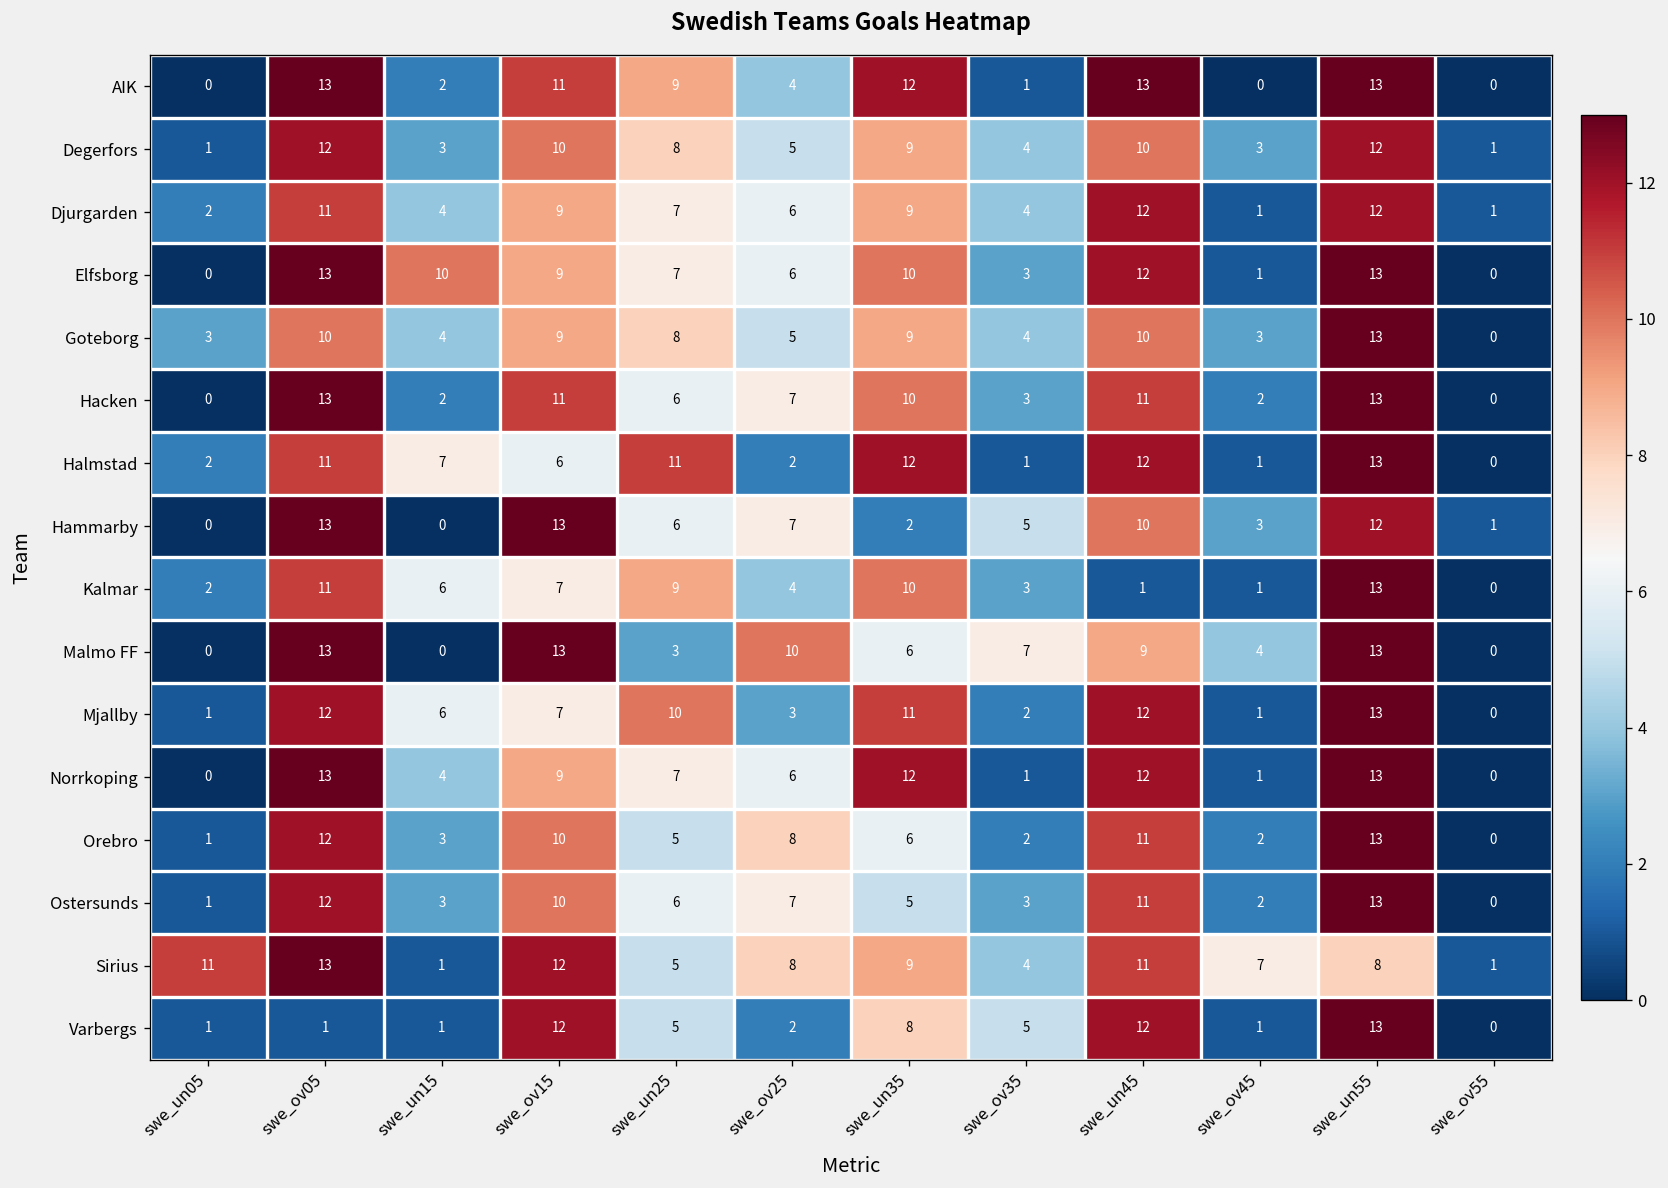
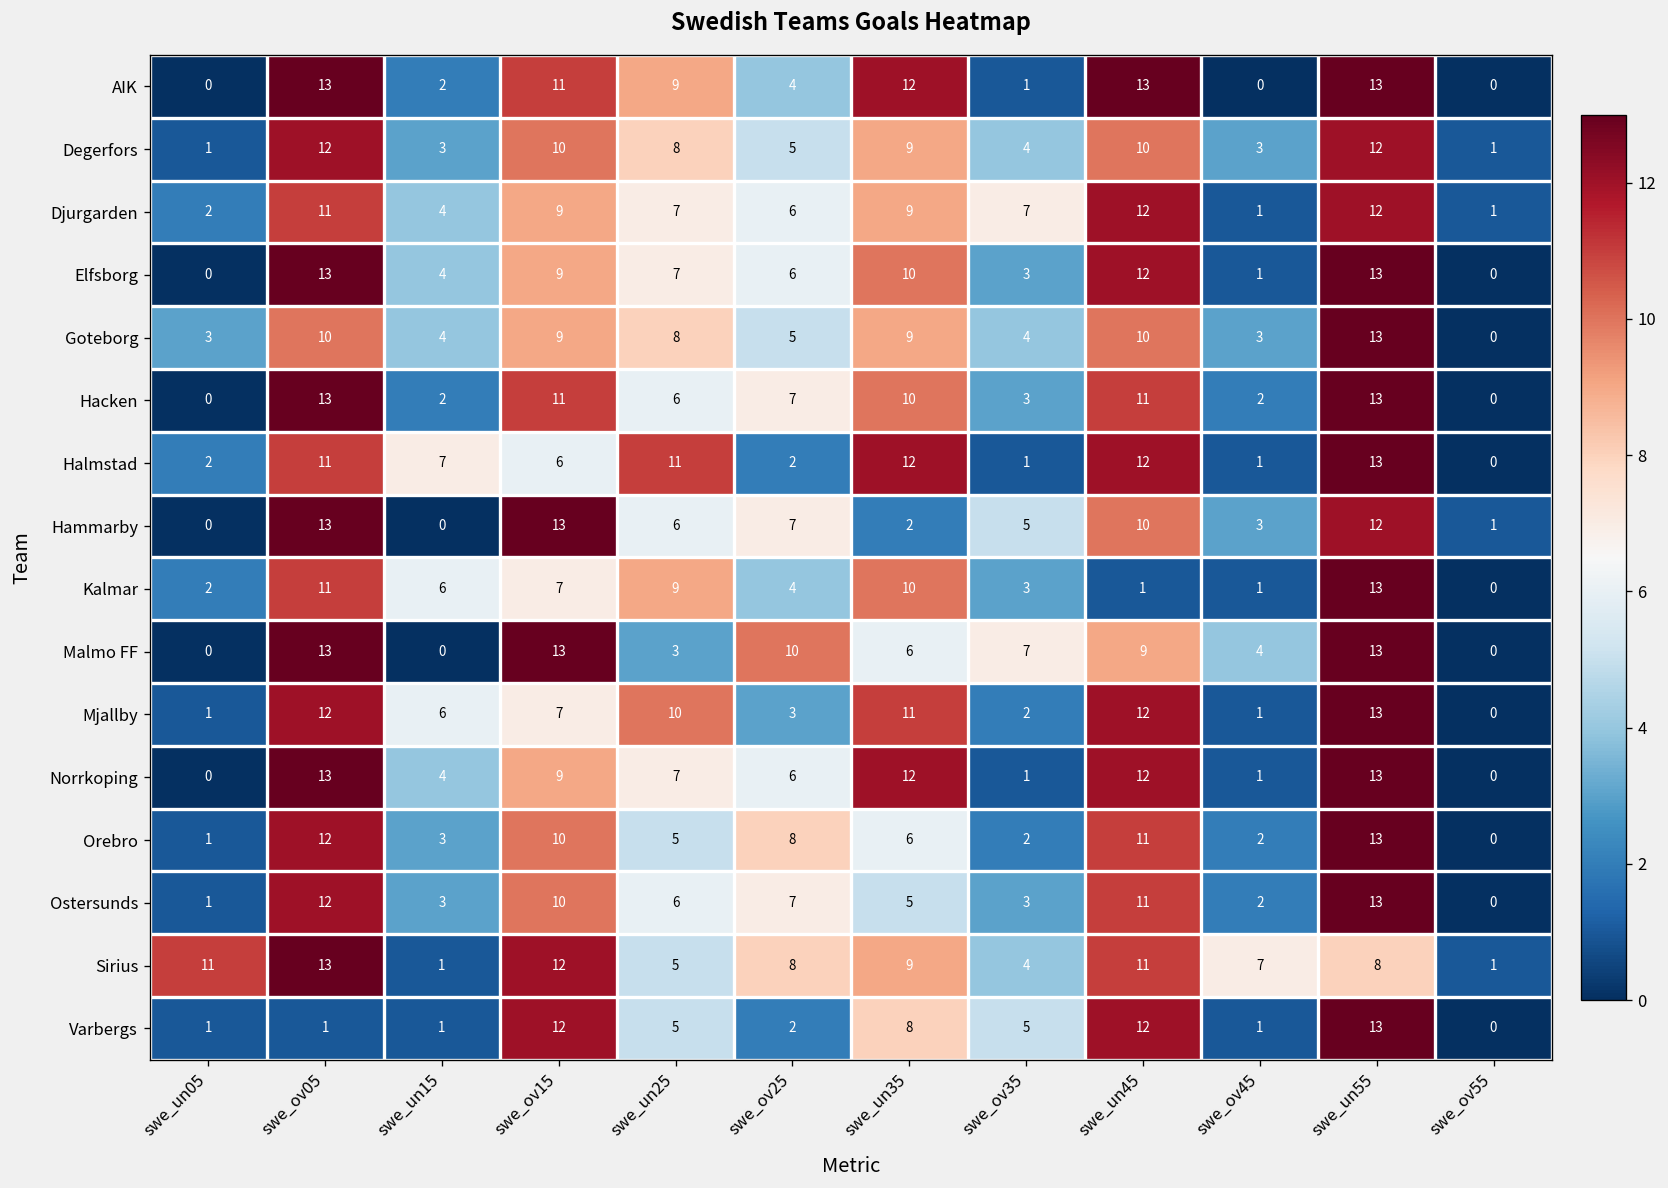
  {
    "AIK": {
      "swe_un05": 0,
      "swe_ov05": 13,
      "swe_un15": 2,
      "swe_ov15": 11,
      "swe_un25": 9,
      "swe_ov25": 4,
      "swe_un35": 12,
      "swe_ov35": 1,
      "swe_un45": 13,
      "swe_ov45": 0,
      "swe_un55": 13,
      "swe_ov55": 0
    },
    "Degerfors": {
      "swe_un05": 1,
      "swe_ov05": 12,
      "swe_un15": 3,
      "swe_ov15": 10,
      "swe_un25": 8,
      "swe_ov25": 5,
      "swe_un35": 9,
      "swe_ov35": 4,
      "swe_un45": 10,
      "swe_ov45": 3,
      "swe_un55": 12,
      "swe_ov55": 1
    },
    "Djurgarden": {
      "swe_un05": 2,
      "swe_ov05": 11,
      "swe_un15": 4,
      "swe_ov15": 9,
      "swe_un25": 7,
      "swe_ov25": 6,
      "swe_un35": 9,
-     "swe_ov35": 4,
+     "swe_ov35": 7,
      "swe_un45": 12,
      "swe_ov45": 1,
      "swe_un55": 12,
      "swe_ov55": 1
    },
    "Elfsborg": {
      "swe_un05": 0,
      "swe_ov05": 13,
-     "swe_un15": 10,
+     "swe_un15": 4,
      "swe_ov15": 9,
      "swe_un25": 7,
      "swe_ov25": 6,
      "swe_un35": 10,
      "swe_ov35": 3,
      "swe_un45": 12,
      "swe_ov45": 1,
      "swe_un55": 13,
      "swe_ov55": 0
    },
    "Goteborg": {
      "swe_un05": 3,
      "swe_ov05": 10,
      "swe_un15": 4,
      "swe_ov15": 9,
      "swe_un25": 8,
      "swe_ov25": 5,
      "swe_un35": 9,
      "swe_ov35": 4,
      "swe_un45": 10,
      "swe_ov45": 3,
      "swe_un55": 13,
      "swe_ov55": 0
    },
    "Hacken": {
      "swe_un05": 0,
      "swe_ov05": 13,
      "swe_un15": 2,
      "swe_ov15": 11,
      "swe_un25": 6,
      "swe_ov25": 7,
      "swe_un35": 10,
      "swe_ov35": 3,
      "swe_un45": 11,
      "swe_ov45": 2,
      "swe_un55": 13,
      "swe_ov55": 0
    },
    "Halmstad": {
      "swe_un05": 2,
      "swe_ov05": 11,
      "swe_un15": 7,
      "swe_ov15": 6,
      "swe_un25": 11,
      "swe_ov25": 2,
      "swe_un35": 12,
      "swe_ov35": 1,
      "swe_un45": 12,
      "swe_ov45": 1,
      "swe_un55": 13,
      "swe_ov55": 0
    },
    "Hammarby": {
      "swe_un05": 0,
      "swe_ov05": 13,
      "swe_un15": 0,
      "swe_ov15": 13,
      "swe_un25": 6,
      "swe_ov25": 7,
      "swe_un35": 2,
      "swe_ov35": 5,
      "swe_un45": 10,
      "swe_ov45": 3,
      "swe_un55": 12,
      "swe_ov55": 1
    },
    "Kalmar": {
      "swe_un05": 2,
      "swe_ov05": 11,
      "swe_un15": 6,
      "swe_ov15": 7,
      "swe_un25": 9,
      "swe_ov25": 4,
      "swe_un35": 10,
      "swe_ov35": 3,
      "swe_un45": 1,
      "swe_ov45": 1,
      "swe_un55": 13,
      "swe_ov55": 0
    },
    "Malmo FF": {
      "swe_un05": 0,
      "swe_ov05": 13,
      "swe_un15": 0,
      "swe_ov15": 13,
      "swe_un25": 3,
      "swe_ov25": 10,
      "swe_un35": 6,
      "swe_ov35": 7,
      "swe_un45": 9,
      "swe_ov45": 4,
      "swe_un55": 13,
      "swe_ov55": 0
    },
    "Mjallby": {
      "swe_un05": 1,
      "swe_ov05": 12,
      "swe_un15": 6,
      "swe_ov15": 7,
      "swe_un25": 10,
      "swe_ov25": 3,
      "swe_un35": 11,
      "swe_ov35": 2,
      "swe_un45": 12,
      "swe_ov45": 1,
      "swe_un55": 13,
      "swe_ov55": 0
    },
    "Norrkoping": {
      "swe_un05": 0,
      "swe_ov05": 13,
      "swe_un15": 4,
      "swe_ov15": 9,
      "swe_un25": 7,
      "swe_ov25": 6,
      "swe_un35": 12,
      "swe_ov35": 1,
      "swe_un45": 12,
      "swe_ov45": 1,
      "swe_un55": 13,
      "swe_ov55": 0
    },
    "Orebro": {
      "swe_un05": 1,
      "swe_ov05": 12,
      "swe_un15": 3,
      "swe_ov15": 10,
      "swe_un25": 5,
      "swe_ov25": 8,
      "swe_un35": 6,
      "swe_ov35": 2,
      "swe_un45": 11,
      "swe_ov45": 2,
      "swe_un55": 13,
      "swe_ov55": 0
    },
    "Ostersunds": {
      "swe_un05": 1,
      "swe_ov05": 12,
      "swe_un15": 3,
      "swe_ov15": 10,
      "swe_un25": 6,
      "swe_ov25": 7,
      "swe_un35": 5,
      "swe_ov35": 3,
      "swe_un45": 11,
      "swe_ov45": 2,
      "swe_un55": 13,
      "swe_ov55": 0
    },
    "Sirius": {
      "swe_un05": 11,
      "swe_ov05": 13,
      "swe_un15": 1,
      "swe_ov15": 12,
      "swe_un25": 5,
      "swe_ov25": 8,
      "swe_un35": 9,
      "swe_ov35": 4,
      "swe_un45": 11,
      "swe_ov45": 7,
      "swe_un55": 8,
      "swe_ov55": 1
    },
    "Varbergs": {
      "swe_un05": 1,
      "swe_ov05": 1,
      "swe_un15": 1,
      "swe_ov15": 12,
      "swe_un25": 5,
      "swe_ov25": 2,
      "swe_un35": 8,
      "swe_ov35": 5,
      "swe_un45": 12,
      "swe_ov45": 1,
      "swe_un55": 13,
      "swe_ov55": 0
    }
  }
